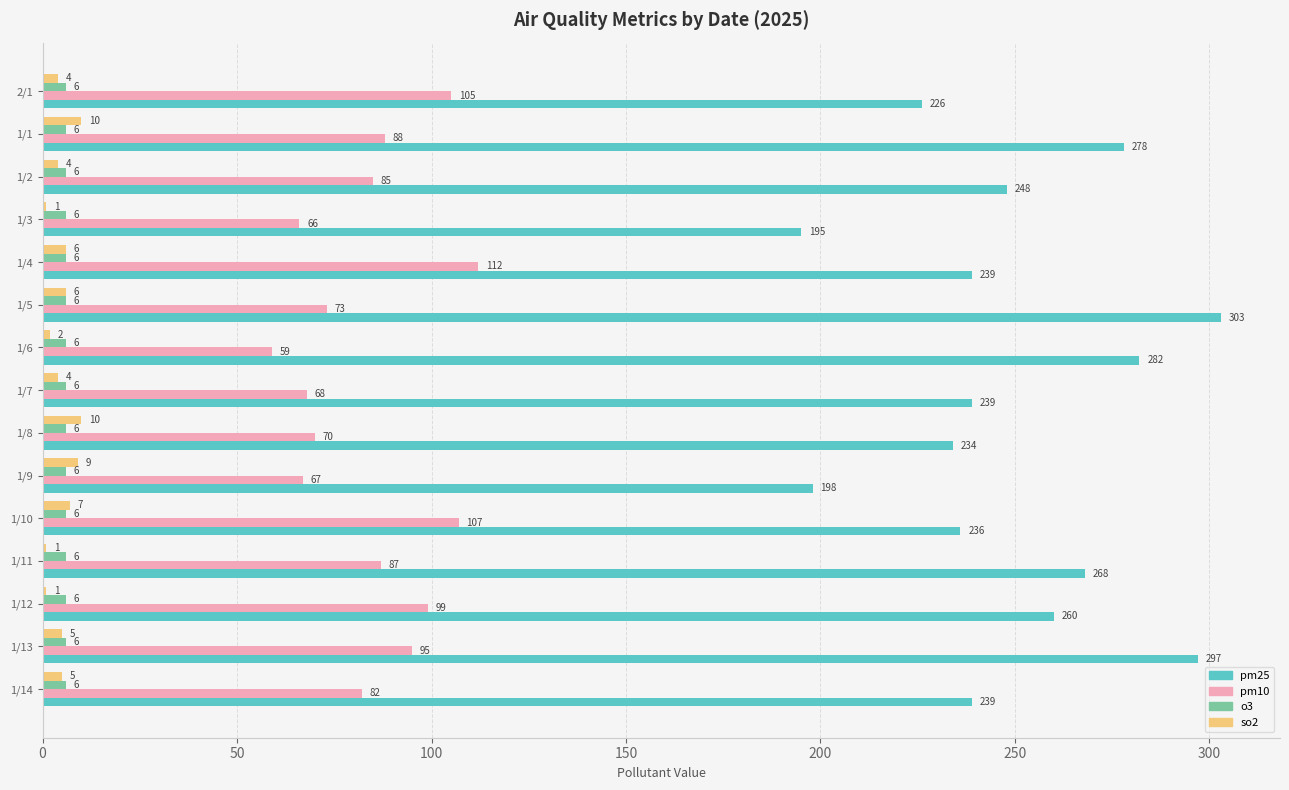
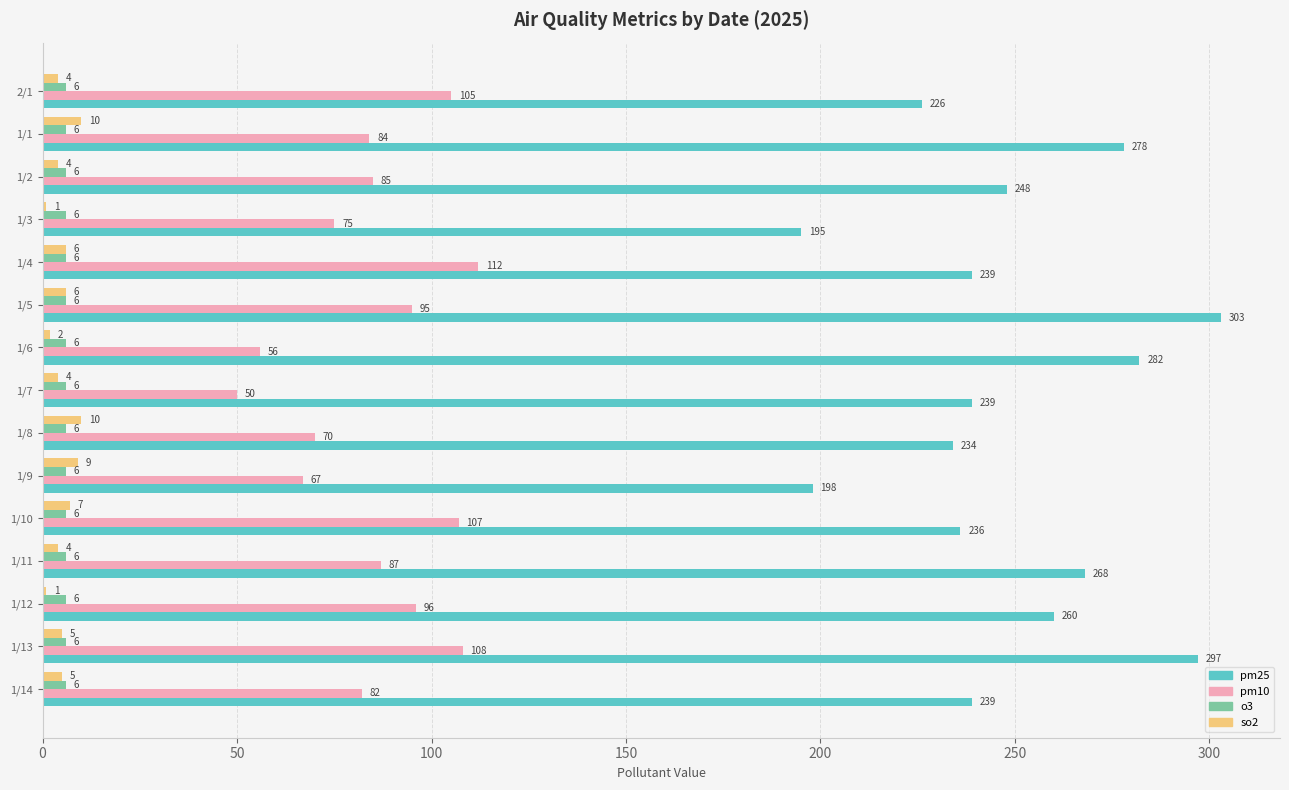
  {
    "pm10": {
      "2/1": 105,
-     "1/1": 88,
+     "1/1": 84,
      "1/2": 85,
-     "1/3": 66,
+     "1/3": 75,
      "1/4": 112,
-     "1/5": 73,
-     "1/6": 59,
-     "1/7": 68,
+     "1/5": 95,
+     "1/6": 56,
+     "1/7": 50,
      "1/8": 70,
      "1/9": 67,
      "1/10": 107,
      "1/11": 87,
-     "1/12": 99,
-     "1/13": 95,
+     "1/12": 96,
+     "1/13": 108,
      "1/14": 82
    },
    "so2": {
      "2/1": 4,
      "1/1": 10,
      "1/2": 4,
      "1/3": 1,
      "1/4": 6,
      "1/5": 6,
      "1/6": 2,
      "1/7": 4,
      "1/8": 10,
      "1/9": 9,
      "1/10": 7,
-     "1/11": 1,
+     "1/11": 4,
      "1/12": 1,
      "1/13": 5,
      "1/14": 5
    }
  }
